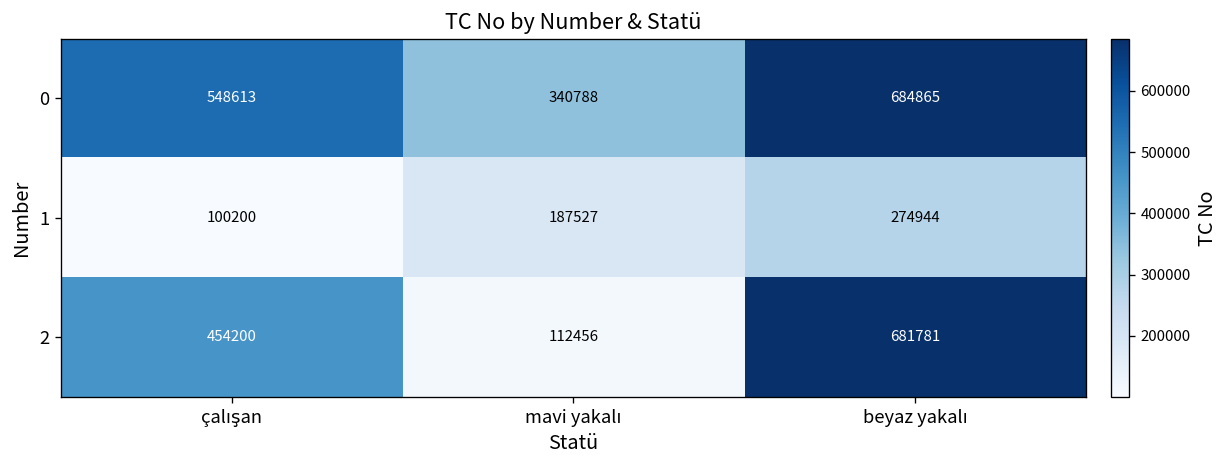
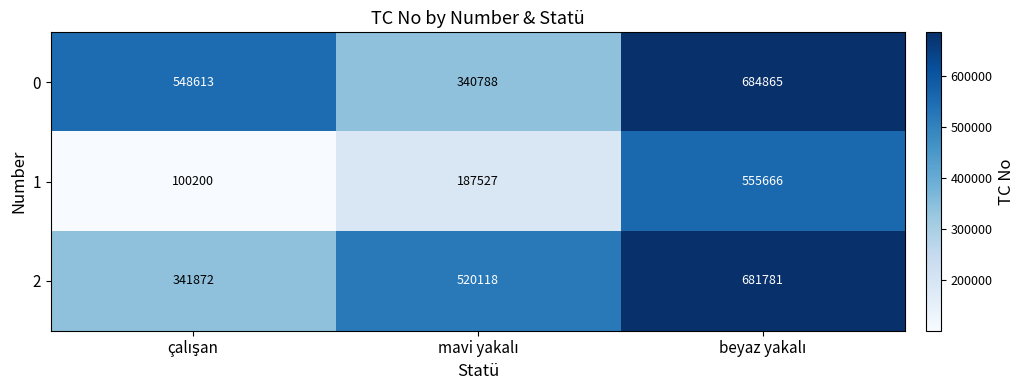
  {
    "0": {
      "çalışan": 548613,
      "mavi yakalı": 340788,
      "beyaz yakalı": 684865
    },
    "1": {
      "çalışan": 100200,
      "mavi yakalı": 187527,
-     "beyaz yakalı": 274944
+     "beyaz yakalı": 555666
    },
    "2": {
-     "çalışan": 454200,
-     "mavi yakalı": 112456,
+     "çalışan": 341872,
+     "mavi yakalı": 520118,
      "beyaz yakalı": 681781
    }
  }
